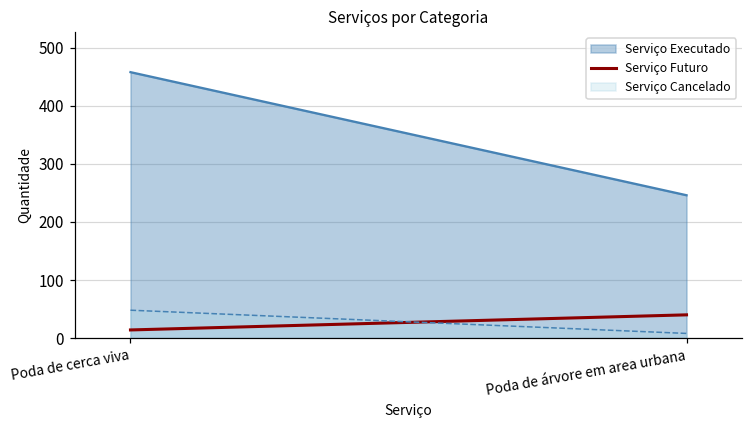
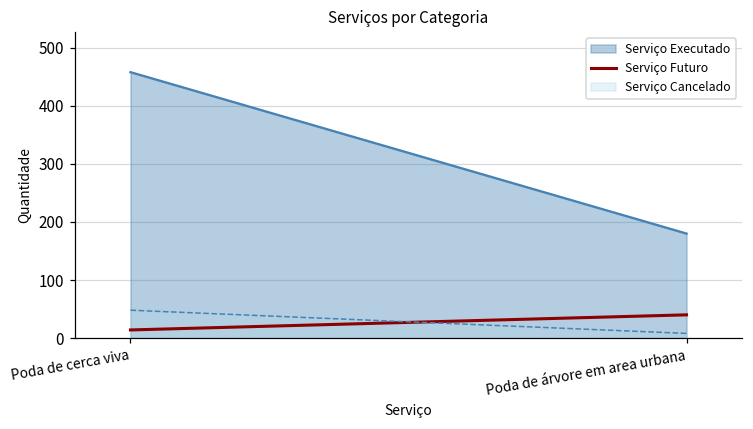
  {
    "Serviço Executado": {
      "Poda de cerca viva": 460,
-     "Poda de árvore em area urbana": 250
+     "Poda de árvore em area urbana": 180
    },
    "Serviço Futuro": {
      "Poda de cerca viva": 10,
      "Poda de árvore em area urbana": 40
    },
    "Serviço Cancelado": {
      "Poda de cerca viva": 50,
      "Poda de árvore em area urbana": 10
    }
  }
